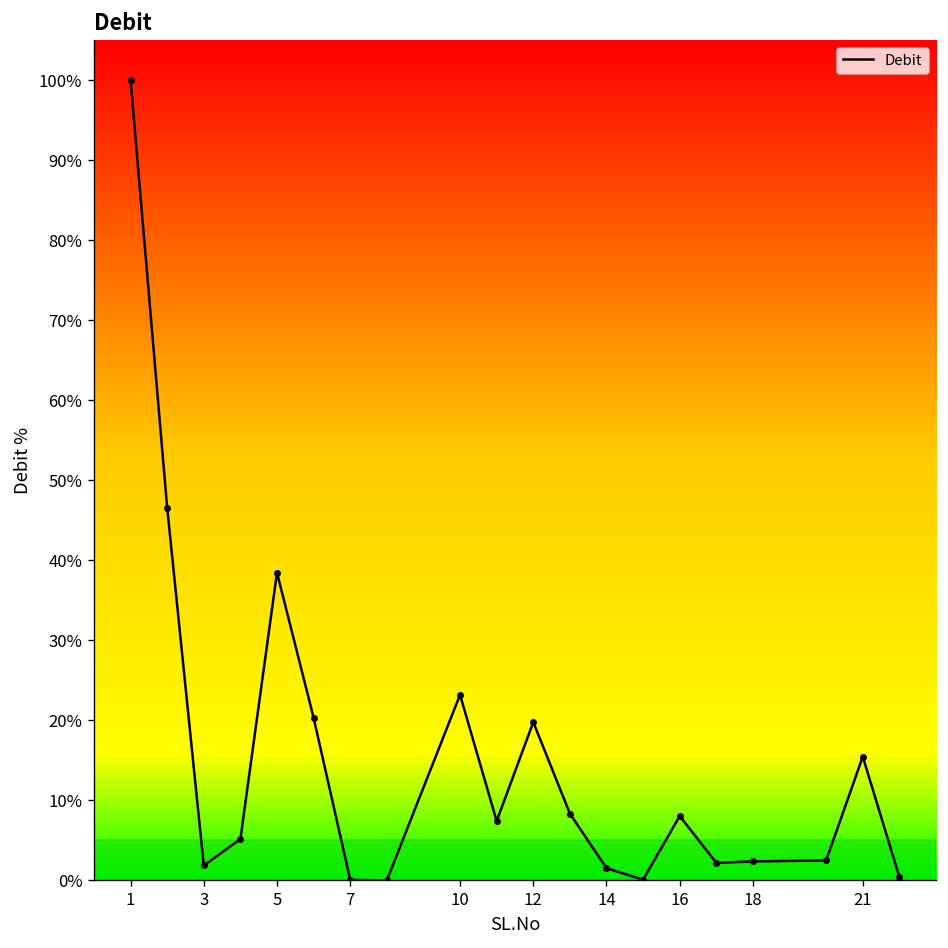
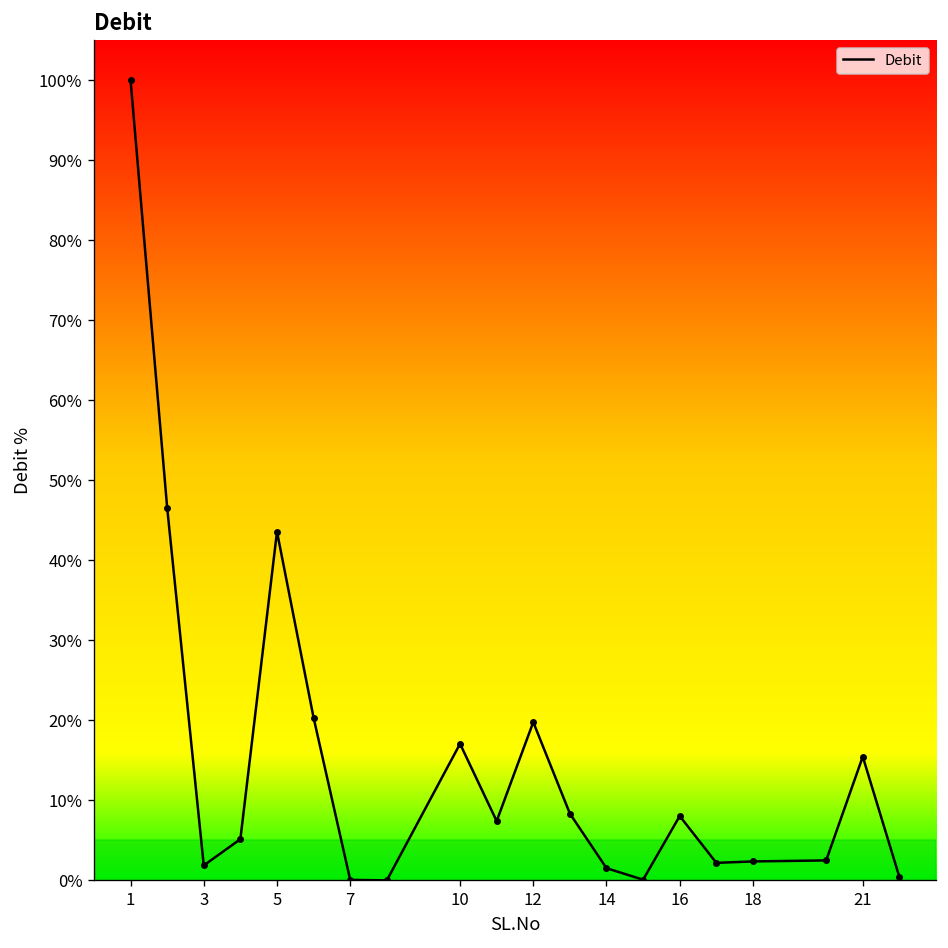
  {
    "1": "100%",
-   "5": "38%",
-   "10": "23%",
+   "5": "44%",
+   "10": "17%",
    "12": "20%",
    "16": "8%",
    "21": "15%"
  }
